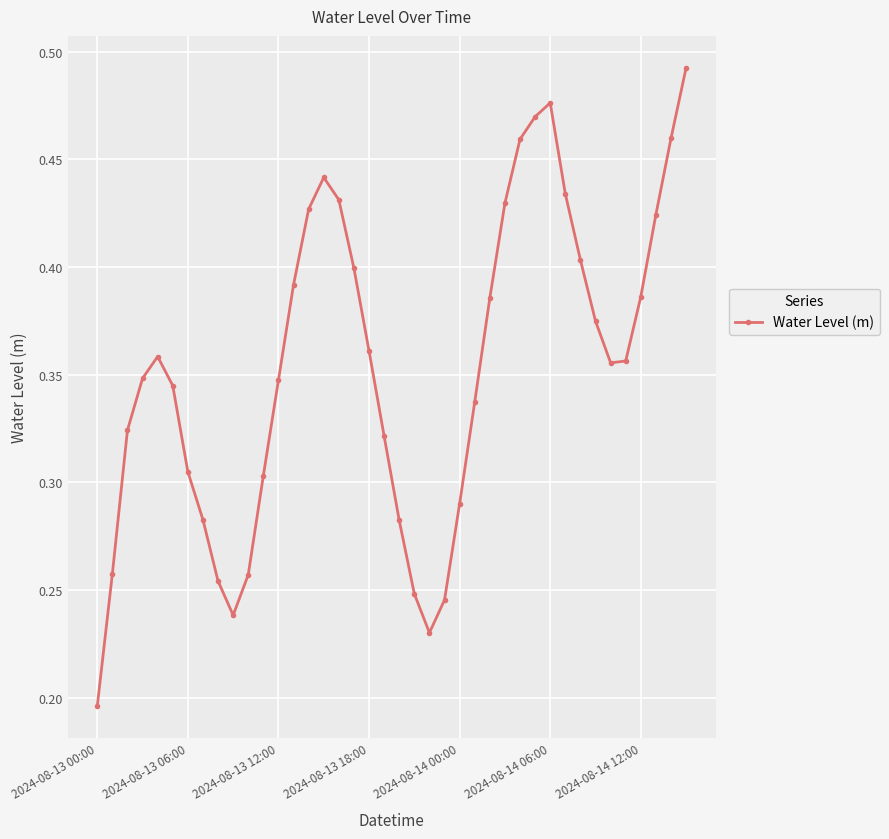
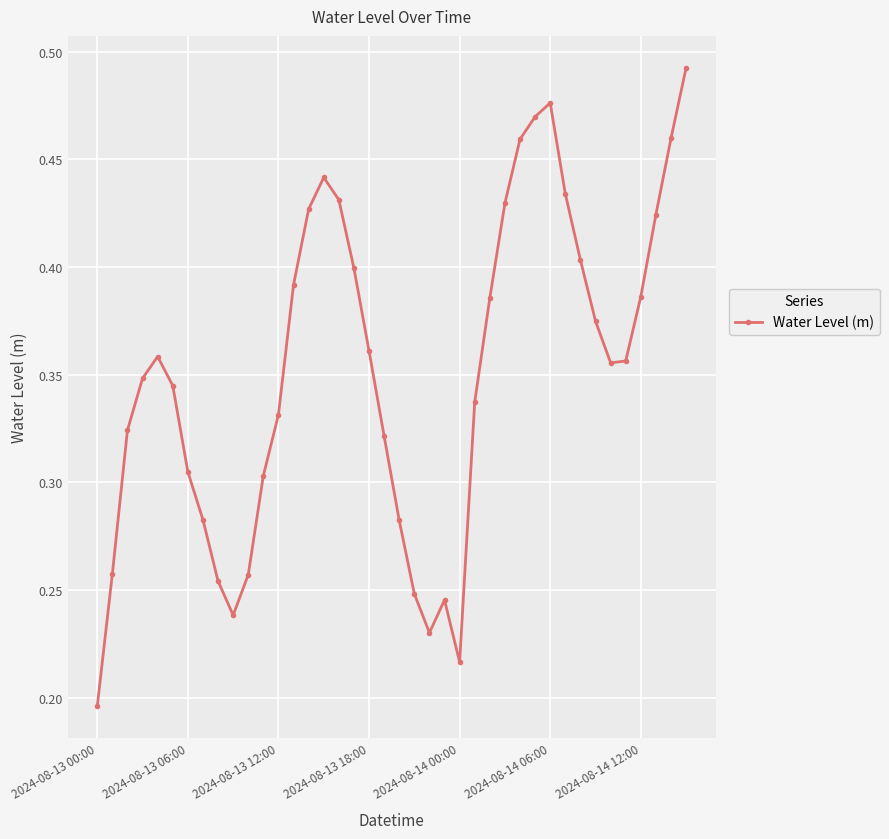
  {
    "2024-08-13 00:00": 0.196,
    "2024-08-13 06:00": 0.305,
-   "2024-08-13 12:00": 0.347,
+   "2024-08-13 12:00": 0.331,
    "2024-08-13 18:00": 0.361,
-   "2024-08-14 00:00": 0.290,
+   "2024-08-14 00:00": 0.216,
    "2024-08-14 06:00": 0.476,
    "2024-08-14 12:00": 0.386
  }
